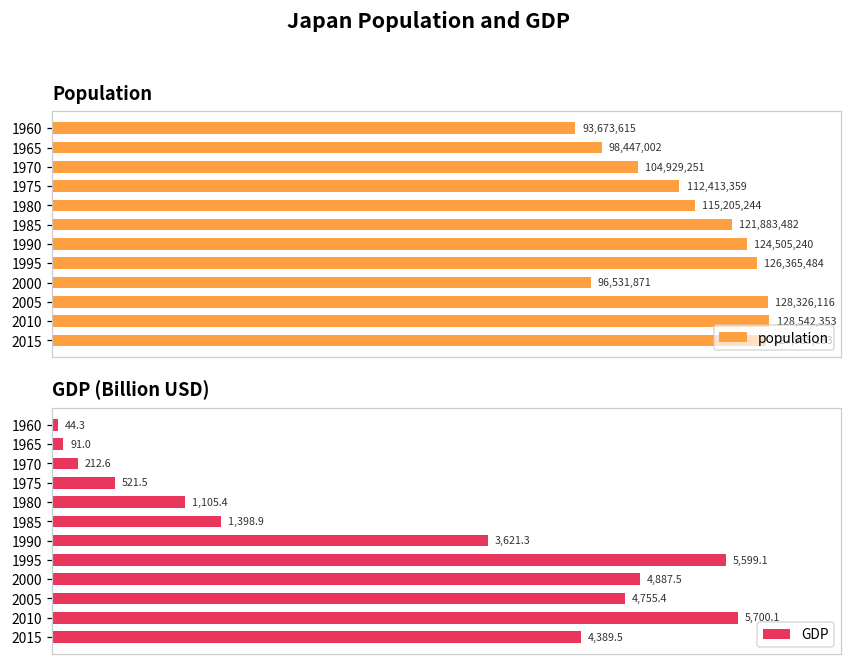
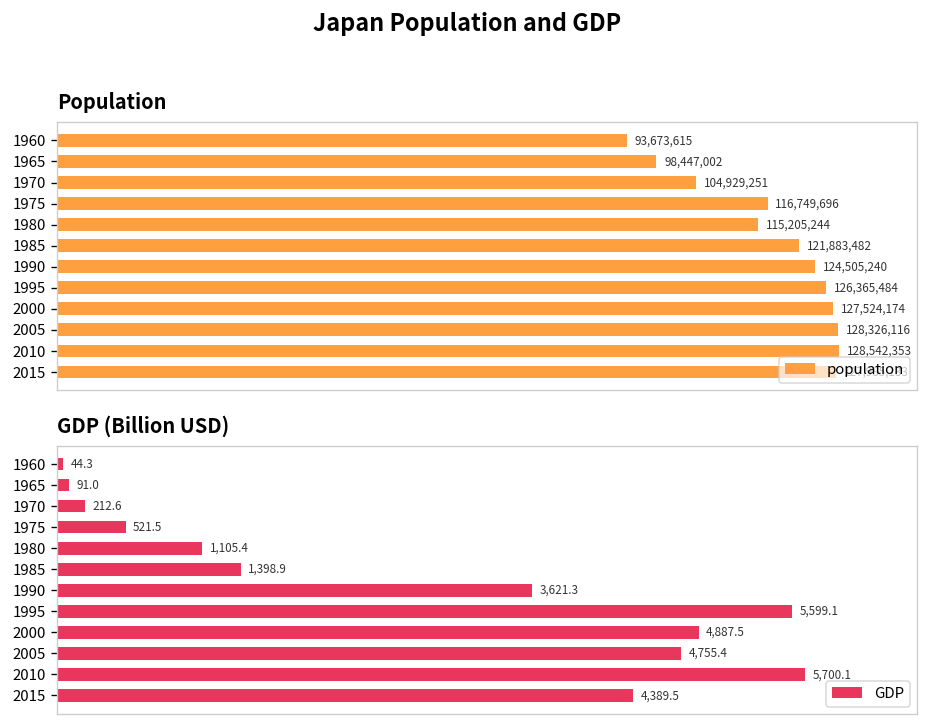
  {
    "Population": {
      "1960": "93,673,615",
      "1965": "98,447,002",
      "1970": "104,929,251",
-     "1975": "112,413,359",
+     "1975": "116,749,696",
      "1980": "115,205,244",
      "1985": "121,883,482",
      "1990": "124,505,240",
      "1995": "126,365,484",
-     "2000": "96,531,871",
+     "2000": "127,524,174",
      "2005": "128,326,116"
    },
    "GDP (Billion USD)": {
      "1960": "44.3",
      "1965": "91.0",
      "1970": "212.6",
      "1975": "521.5",
      "1980": "1,105.4",
      "1985": "1,398.9",
      "1990": "3,621.3",
      "1995": "5,599.1",
      "2000": "4,887.5",
      "2005": "4,755.4",
      "2015": "4,389.5"
    }
  }
